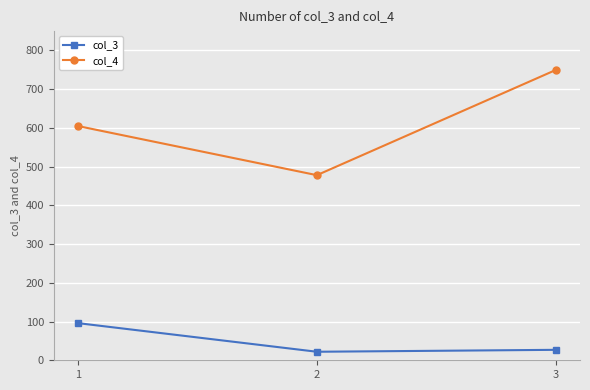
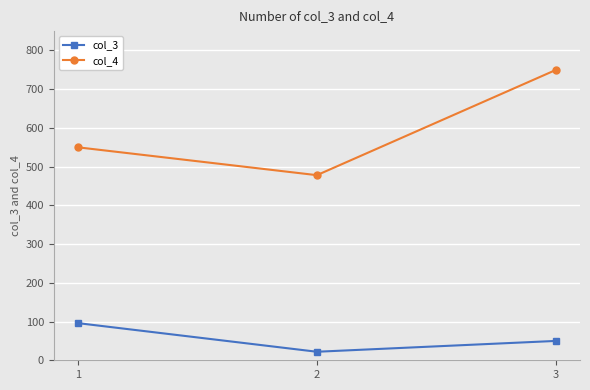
  {
    "col_3": {
      "1": 100,
      "2": 20,
-     "3": 30
+     "3": 50
    },
    "col_4": {
-     "1": 610,
+     "1": 550,
      "2": 480,
      "3": 750
    }
  }
